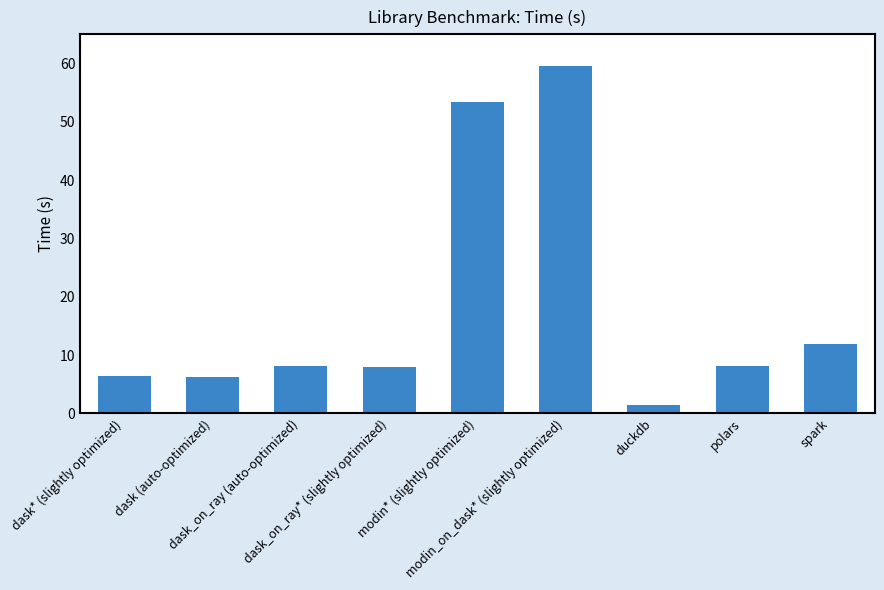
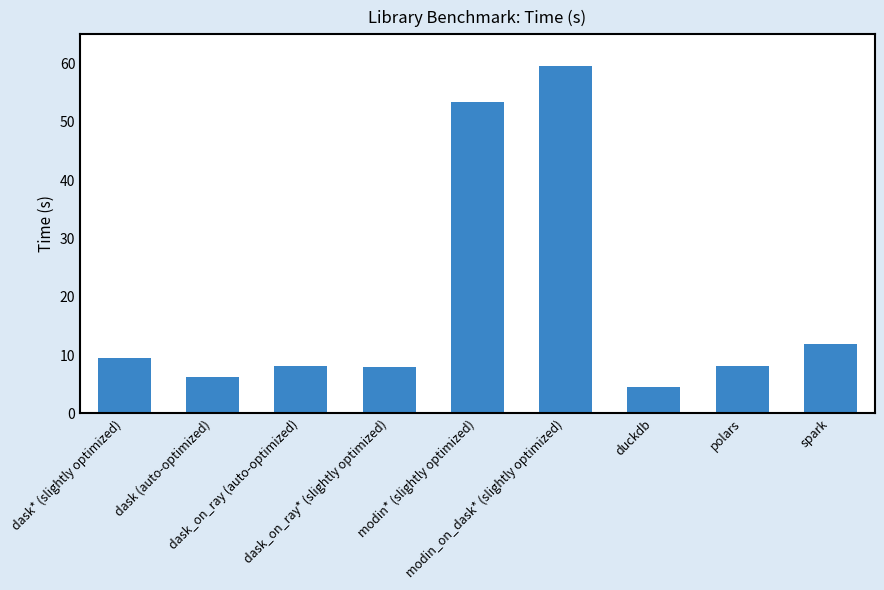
  {
-   "dask* (slightly optimized)": 6,
+   "dask* (slightly optimized)": 10,
    "dask (auto-optimized)": 6,
    "dask_on_ray (auto-optimized)": 8,
    "dask_on_ray* (slightly optimized)": 8,
    "modin* (slightly optimized)": 53,
    "modin_on_dask* (slightly optimized)": 60,
-   "duckdb": 2,
+   "duckdb": 5,
    "polars": 8,
    "spark": 12
  }
